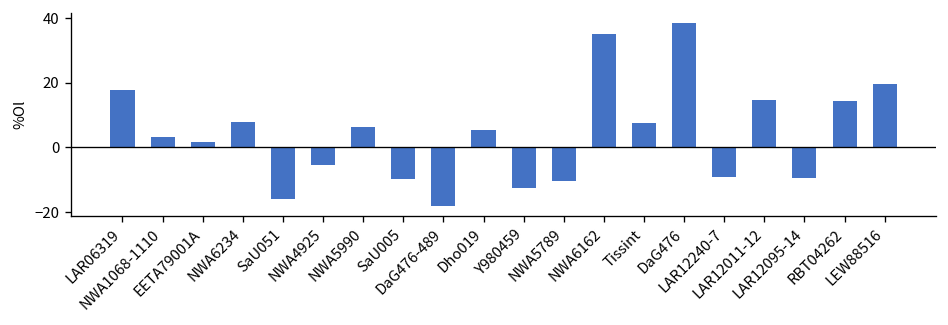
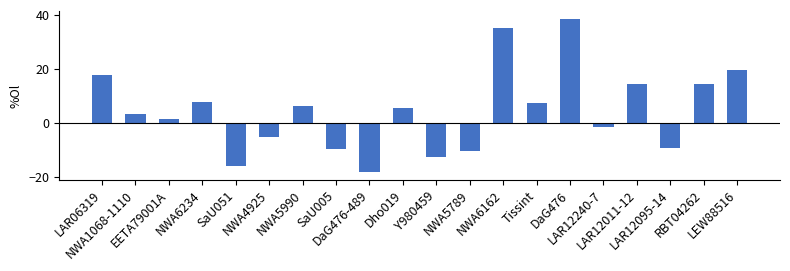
  {
    "LAR06319": 18,
    "NWA1068-1110": 3,
    "EETA79001A": 2,
    "NWA6234": 8,
    "SaU051": -16,
    "NWA4925": -5,
    "NWA5990": 6,
    "SaU005": -10,
    "DaG476-489": -18,
    "Dho019": 5,
    "Y980459": -12,
    "NWA5789": -10,
    "NWA6162": 35,
    "Tissint": 8,
    "DaG476": 39,
-   "LAR12240-7": -9,
+   "LAR12240-7": -2,
    "LAR12011-12": 15,
    "LAR12095-14": -9,
    "RBT04262": 14,
    "LEW88516": 20
  }
